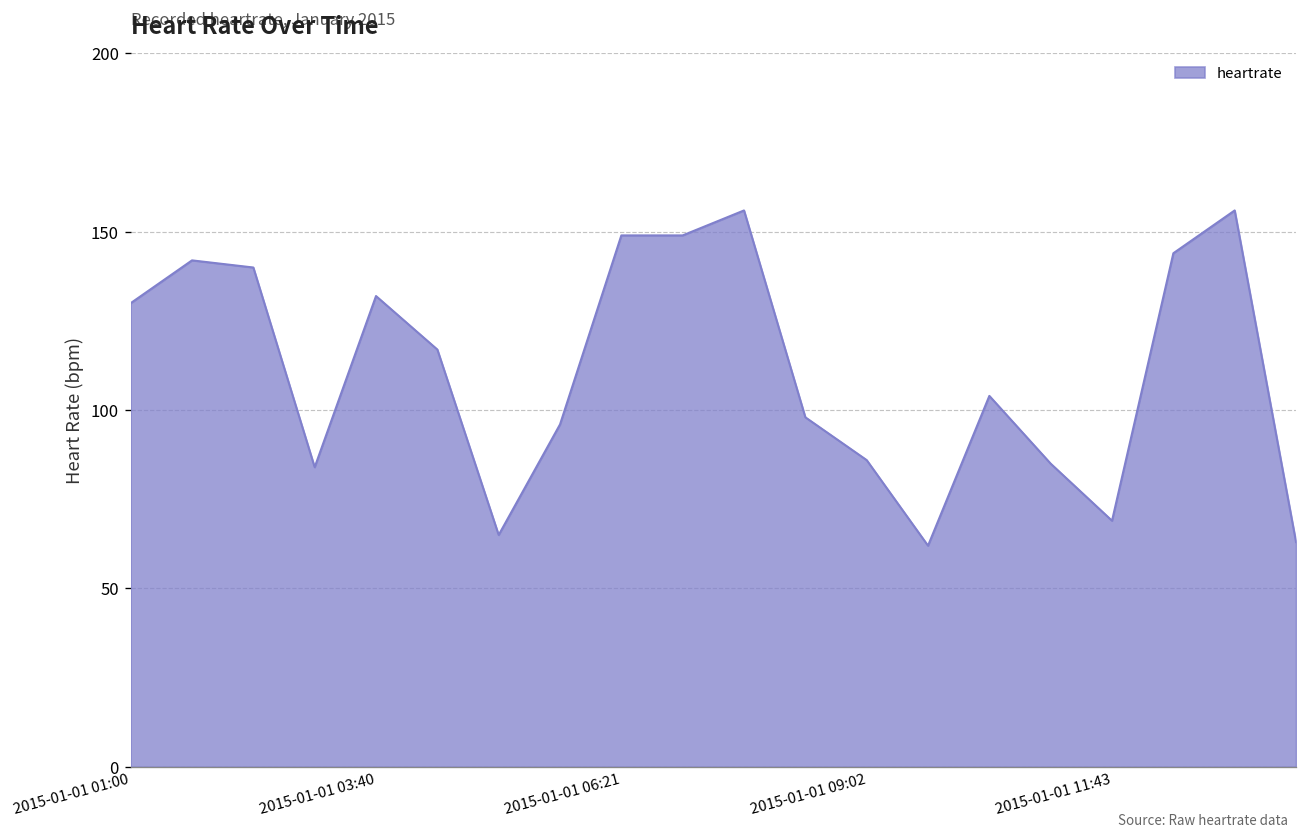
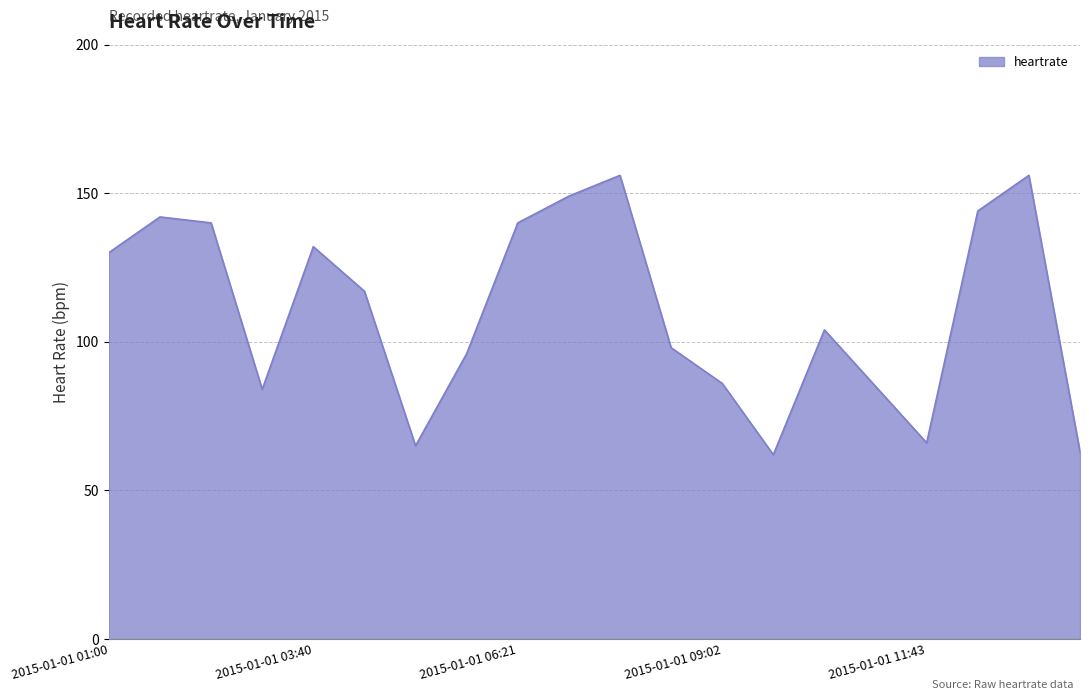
  {
    "2015-01-01 01:00": 130,
    "2015-01-01 03:40": 132,
-   "2015-01-01 06:21": 149,
+   "2015-01-01 06:21": 140,
    "2015-01-01 09:02": 86,
-   "2015-01-01 11:43": 69
+   "2015-01-01 11:43": 66
  }
